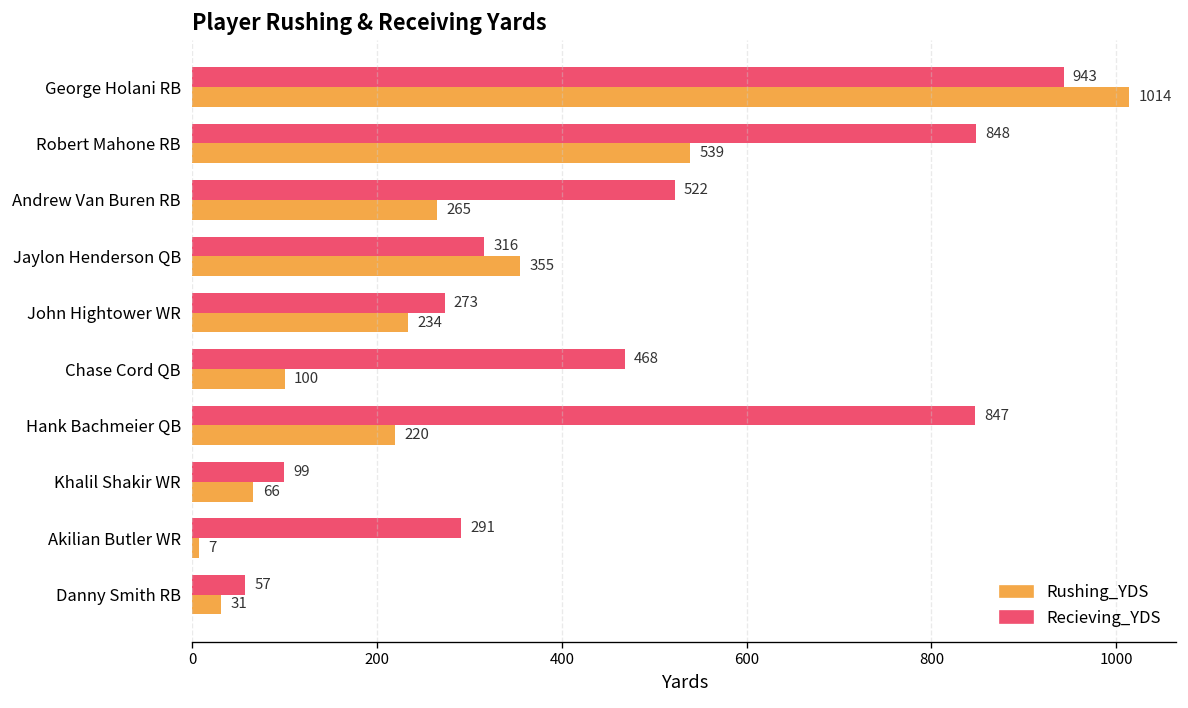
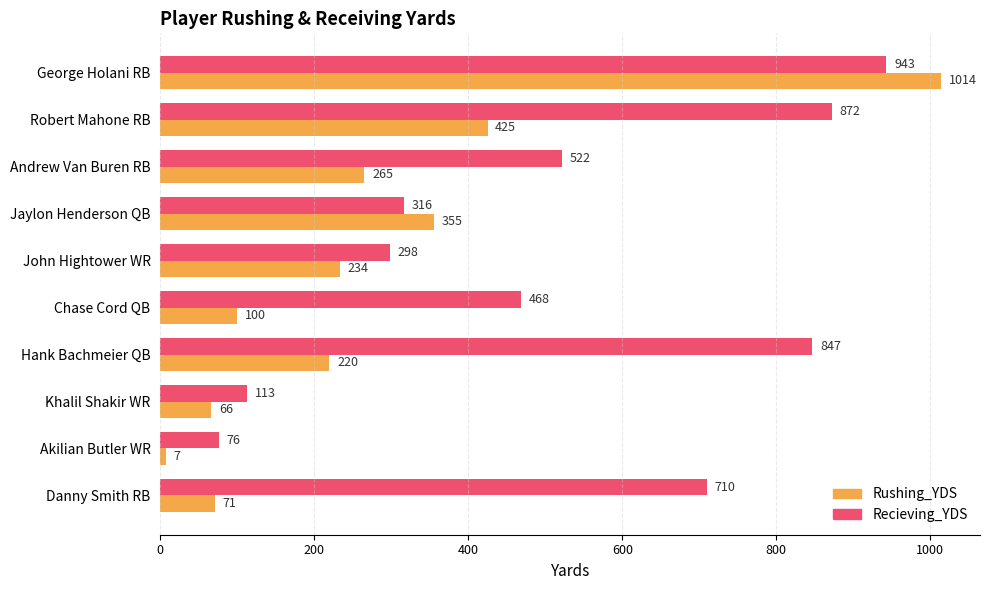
  {
    "Rushing_YDS": {
      "George Holani RB": 1014,
-     "Robert Mahone RB": 539,
+     "Robert Mahone RB": 425,
      "Andrew Van Buren RB": 265,
      "Jaylon Henderson QB": 355,
      "John Hightower WR": 234,
      "Chase Cord QB": 100,
      "Hank Bachmeier QB": 220,
      "Khalil Shakir WR": 66,
      "Akilian Butler WR": 7,
-     "Danny Smith RB": 31
+     "Danny Smith RB": 71
    },
    "Recieving_YDS": {
      "George Holani RB": 943,
-     "Robert Mahone RB": 848,
+     "Robert Mahone RB": 872,
      "Andrew Van Buren RB": 522,
      "Jaylon Henderson QB": 316,
-     "John Hightower WR": 273,
+     "John Hightower WR": 298,
      "Chase Cord QB": 468,
      "Hank Bachmeier QB": 847,
-     "Khalil Shakir WR": 99,
-     "Akilian Butler WR": 291,
-     "Danny Smith RB": 57
+     "Khalil Shakir WR": 113,
+     "Akilian Butler WR": 76,
+     "Danny Smith RB": 710
    }
  }
